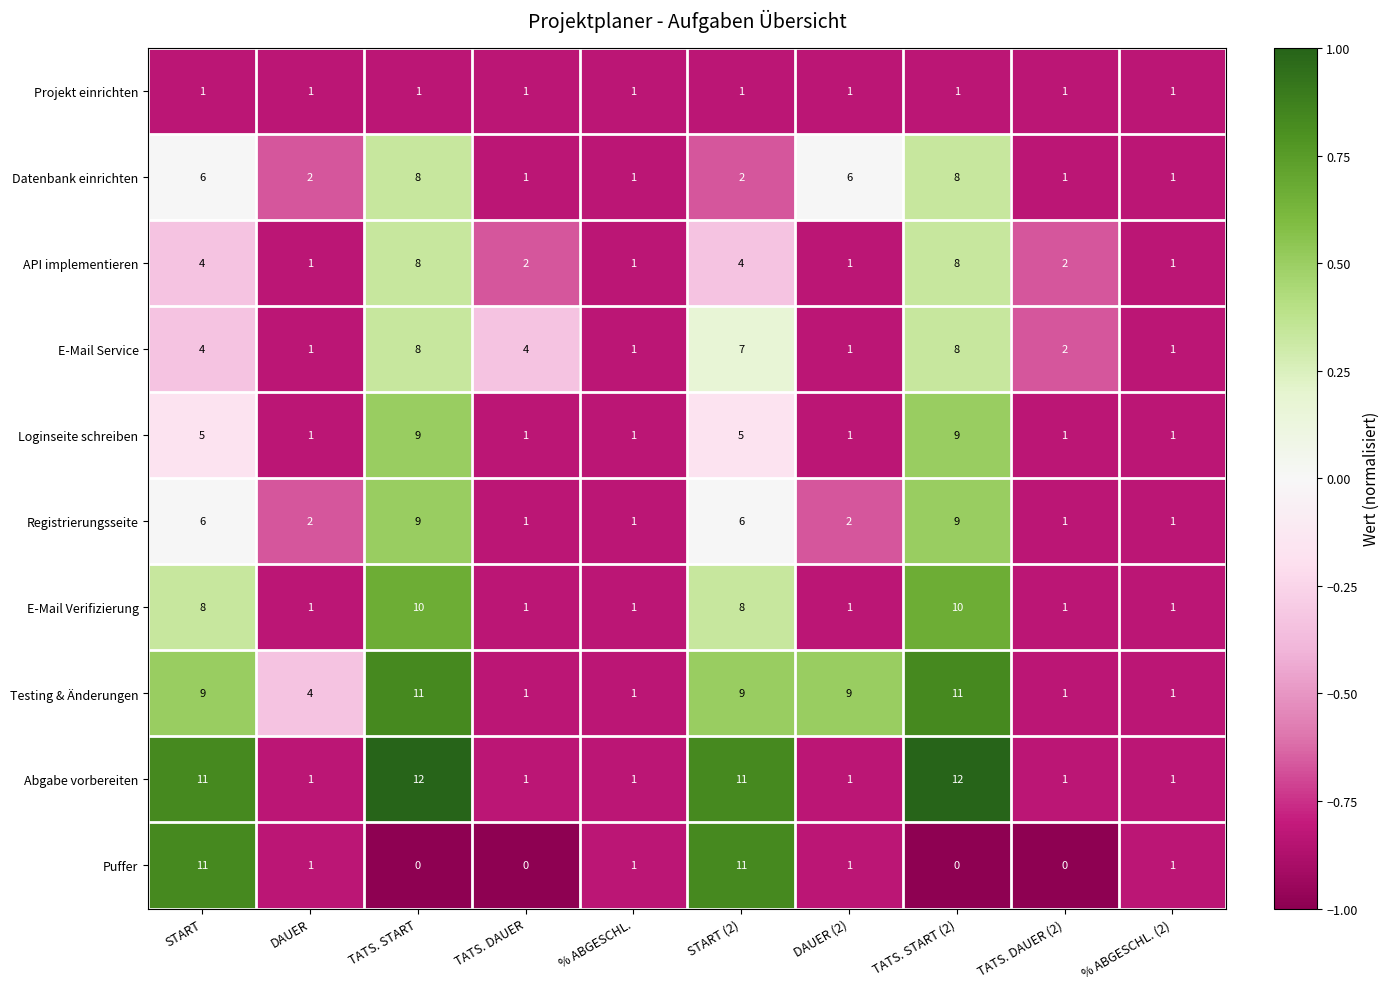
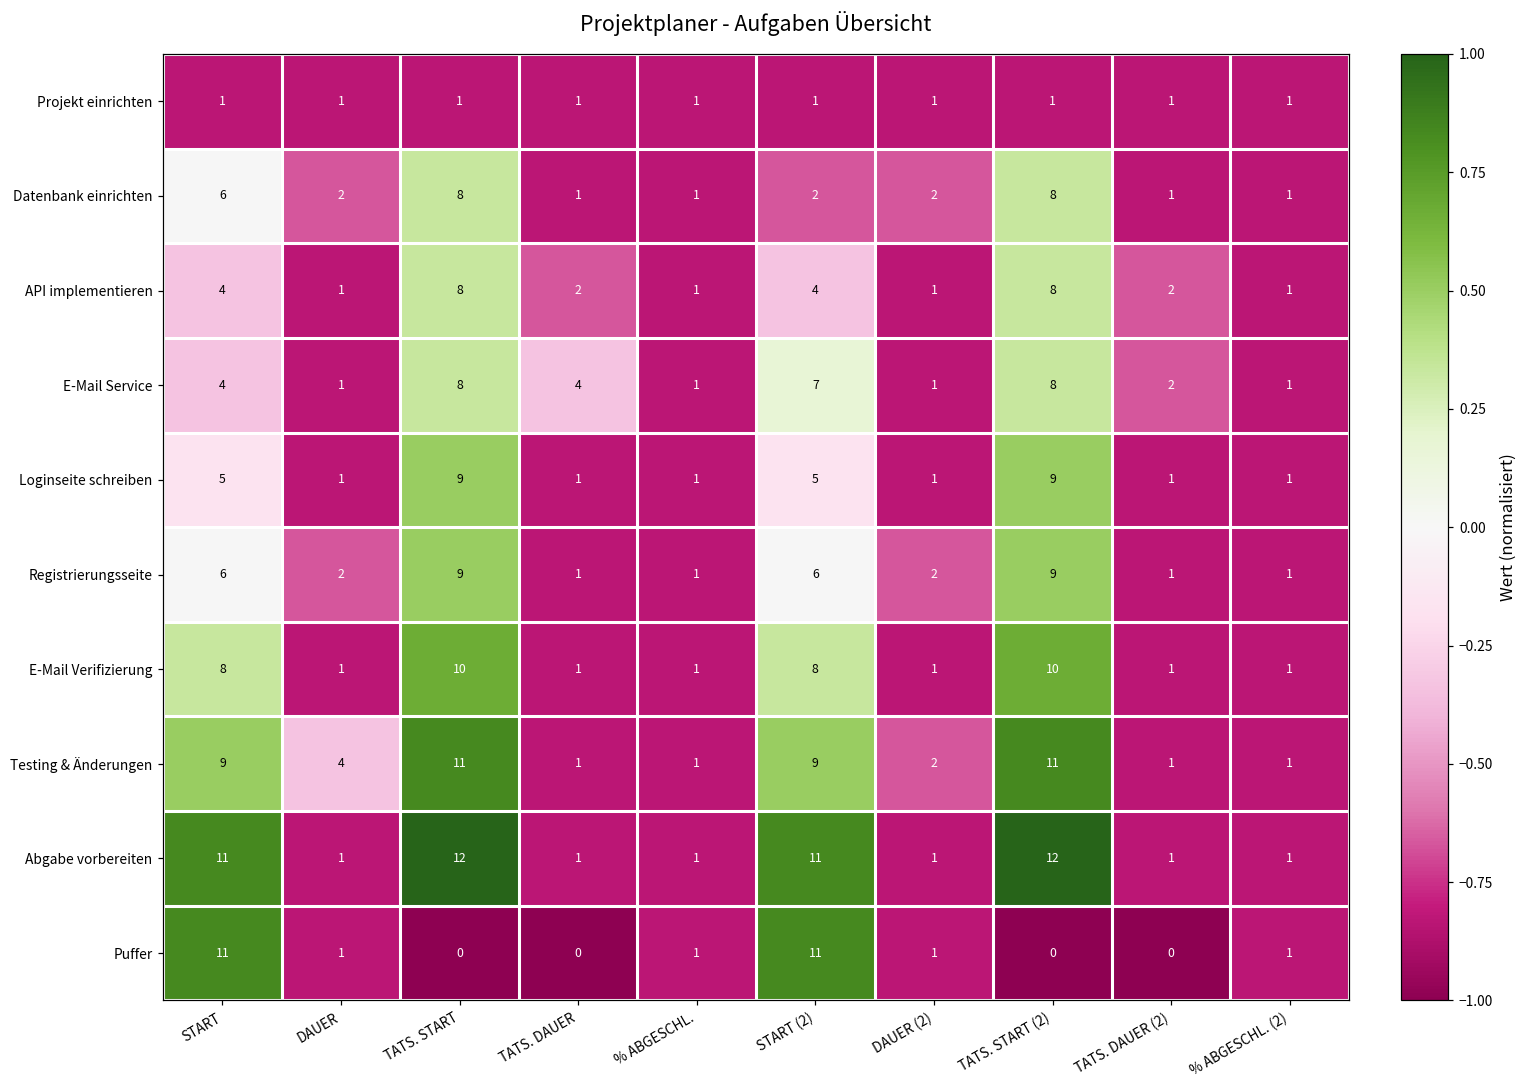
  {
    "Projekt einrichten": {
      "START": 1,
      "DAUER": 1,
      "TATS. START": 1,
      "TATS. DAUER": 1,
      "% ABGESCHL.": 1,
      "START (2)": 1,
      "DAUER (2)": 1,
      "TATS. START (2)": 1,
      "TATS. DAUER (2)": 1,
      "% ABGESCHL. (2)": 1
    },
    "Datenbank einrichten": {
      "START": 6,
      "DAUER": 2,
      "TATS. START": 8,
      "TATS. DAUER": 1,
      "% ABGESCHL.": 1,
      "START (2)": 2,
-     "DAUER (2)": 6,
+     "DAUER (2)": 2,
      "TATS. START (2)": 8,
      "TATS. DAUER (2)": 1,
      "% ABGESCHL. (2)": 1
    },
    "API implementieren": {
      "START": 4,
      "DAUER": 1,
      "TATS. START": 8,
      "TATS. DAUER": 2,
      "% ABGESCHL.": 1,
      "START (2)": 4,
      "DAUER (2)": 1,
      "TATS. START (2)": 8,
      "TATS. DAUER (2)": 2,
      "% ABGESCHL. (2)": 1
    },
    "E-Mail Service": {
      "START": 4,
      "DAUER": 1,
      "TATS. START": 8,
      "TATS. DAUER": 4,
      "% ABGESCHL.": 1,
      "START (2)": 7,
      "DAUER (2)": 1,
      "TATS. START (2)": 8,
      "TATS. DAUER (2)": 2,
      "% ABGESCHL. (2)": 1
    },
    "Loginseite schreiben": {
      "START": 5,
      "DAUER": 1,
      "TATS. START": 9,
      "TATS. DAUER": 1,
      "% ABGESCHL.": 1,
      "START (2)": 5,
      "DAUER (2)": 1,
      "TATS. START (2)": 9,
      "TATS. DAUER (2)": 1,
      "% ABGESCHL. (2)": 1
    },
    "Registrierungsseite": {
      "START": 6,
      "DAUER": 2,
      "TATS. START": 9,
      "TATS. DAUER": 1,
      "% ABGESCHL.": 1,
      "START (2)": 6,
      "DAUER (2)": 2,
      "TATS. START (2)": 9,
      "TATS. DAUER (2)": 1,
      "% ABGESCHL. (2)": 1
    },
    "E-Mail Verifizierung": {
      "START": 8,
      "DAUER": 1,
      "TATS. START": 10,
      "TATS. DAUER": 1,
      "% ABGESCHL.": 1,
      "START (2)": 8,
      "DAUER (2)": 1,
      "TATS. START (2)": 10,
      "TATS. DAUER (2)": 1,
      "% ABGESCHL. (2)": 1
    },
    "Testing & Änderungen": {
      "START": 9,
      "DAUER": 4,
      "TATS. START": 11,
      "TATS. DAUER": 1,
      "% ABGESCHL.": 1,
      "START (2)": 9,
-     "DAUER (2)": 9,
+     "DAUER (2)": 2,
      "TATS. START (2)": 11,
      "TATS. DAUER (2)": 1,
      "% ABGESCHL. (2)": 1
    },
    "Abgabe vorbereiten": {
      "START": 11,
      "DAUER": 1,
      "TATS. START": 12,
      "TATS. DAUER": 1,
      "% ABGESCHL.": 1,
      "START (2)": 11,
      "DAUER (2)": 1,
      "TATS. START (2)": 12,
      "TATS. DAUER (2)": 1,
      "% ABGESCHL. (2)": 1
    },
    "Puffer": {
      "START": 11,
      "DAUER": 1,
      "TATS. START": 0,
      "TATS. DAUER": 0,
      "% ABGESCHL.": 1,
      "START (2)": 11,
      "DAUER (2)": 1,
      "TATS. START (2)": 0,
      "TATS. DAUER (2)": 0,
      "% ABGESCHL. (2)": 1
    }
  }
